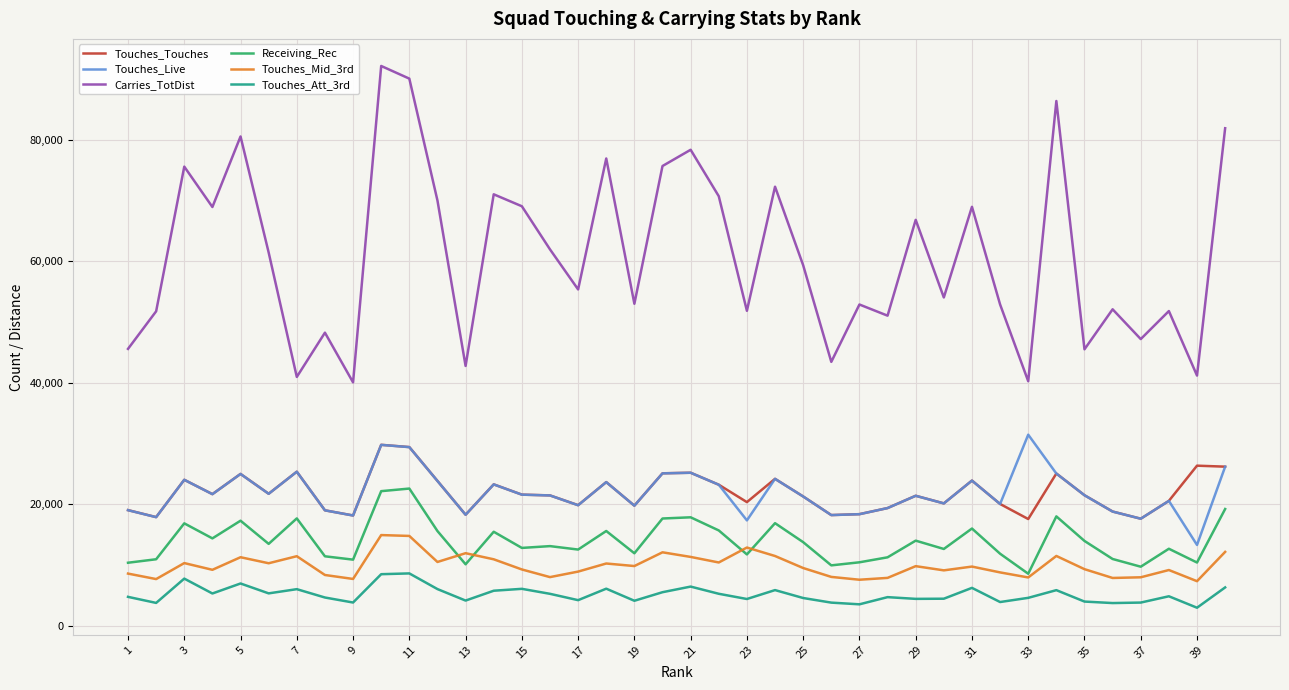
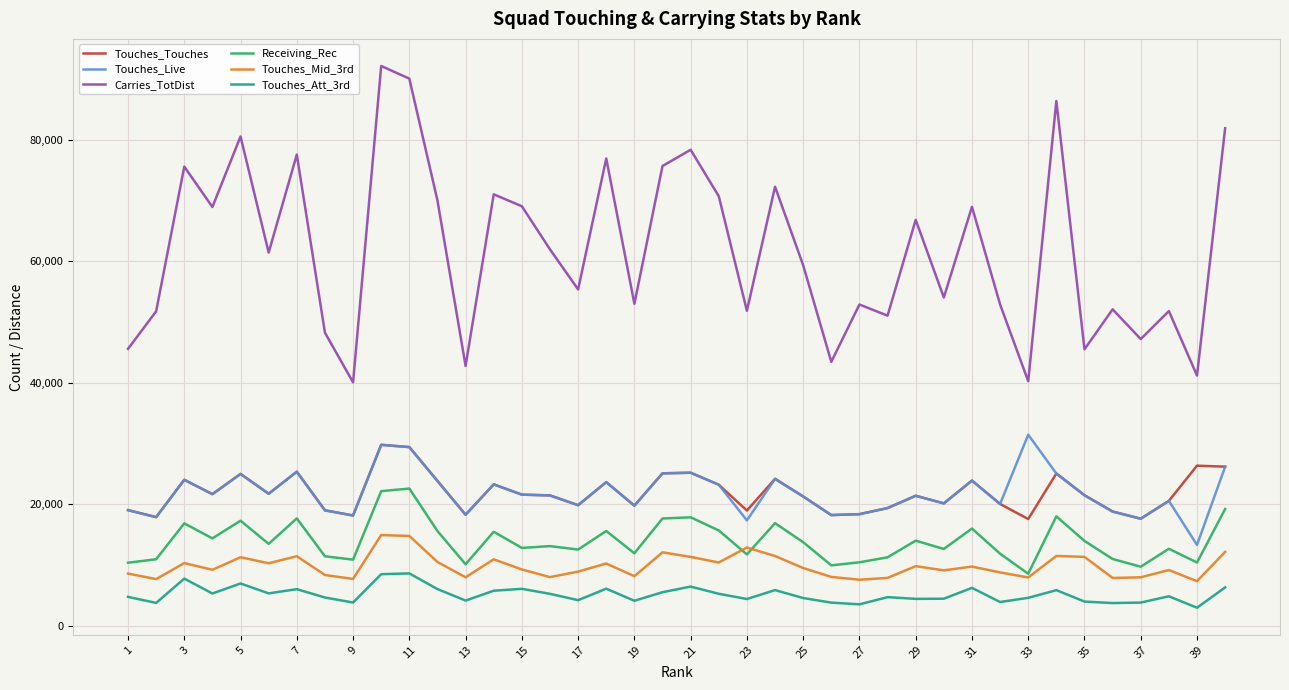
  {
    "Touches_Touches": {
-     "23": "20,000",
+     "23": "19,000",
      "33": "18,000",
      "39": "26,000"
    },
    "Touches_Live": {
      "23": "17,000",
      "33": "31,000",
      "39": "13,000"
    },
    "Carries_TotDist": {
      "1": "46,000",
      "3": "76,000",
      "5": "81,000",
-     "7": "41,000",
+     "7": "78,000",
      "9": "40,000",
      "11": "90,000",
      "13": "43,000",
      "15": "69,000",
      "17": "55,000",
      "19": "53,000",
      "21": "78,000",
      "23": "52,000",
      "25": "59,000",
      "27": "53,000",
      "29": "67,000",
      "31": "69,000",
      "33": "40,000",
      "35": "46,000",
      "37": "47,000",
      "39": "41,000"
    },
    "Touches_Mid_3rd": {
      "1": "9,000",
      "3": "10,000",
      "5": "11,000",
      "7": "11,000",
      "9": "8,000",
      "11": "15,000",
-     "13": "12,000",
+     "13": "8,000",
      "15": "9,000",
      "17": "9,000",
-     "19": "10,000",
+     "19": "8,000",
      "21": "11,000",
      "23": "13,000",
      "25": "10,000",
      "27": "8,000",
      "29": "10,000",
      "31": "10,000",
      "33": "8,000",
-     "35": "9,000",
+     "35": "11,000",
      "37": "8,000",
      "39": "7,000"
    }
  }
